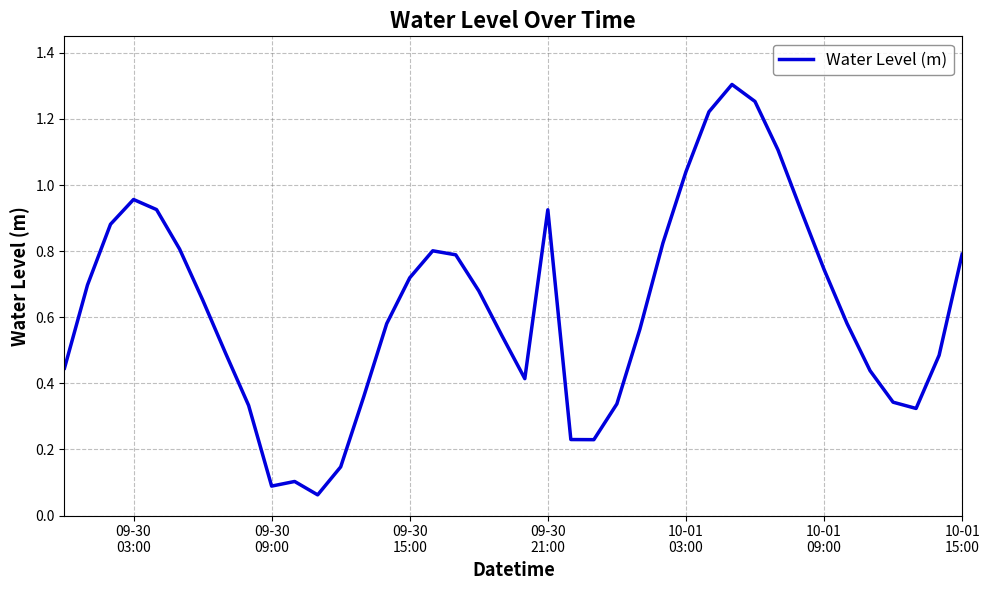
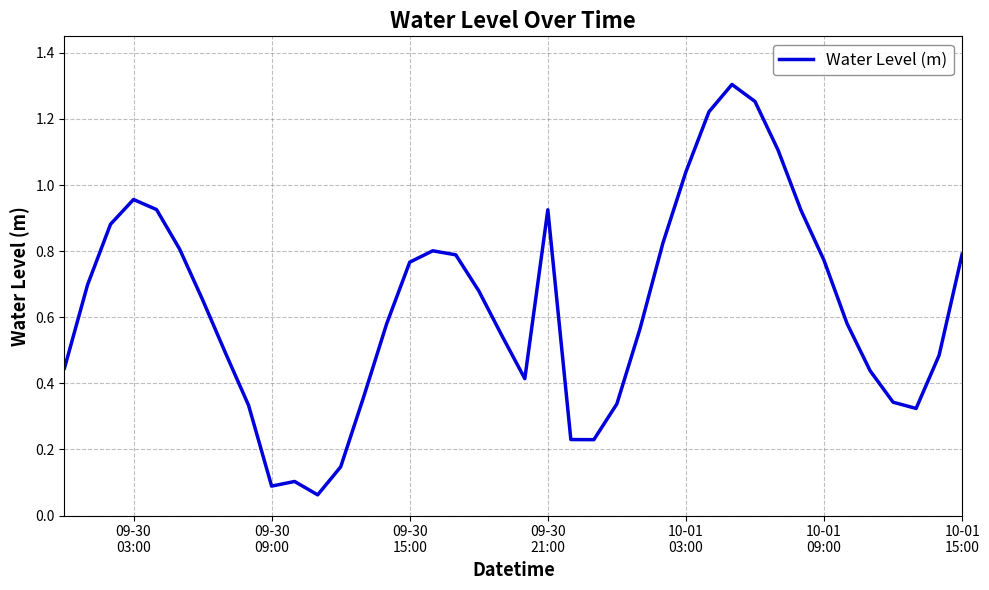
  {
    "09-30 03:00": 0.96,
    "09-30 09:00": 0.09,
-   "09-30 15:00": 0.72,
+   "09-30 15:00": 0.77,
    "09-30 21:00": 0.93,
    "10-01 03:00": 1.04,
-   "10-01 09:00": 0.74,
+   "10-01 09:00": 0.77,
    "10-01 15:00": 0.79
  }
